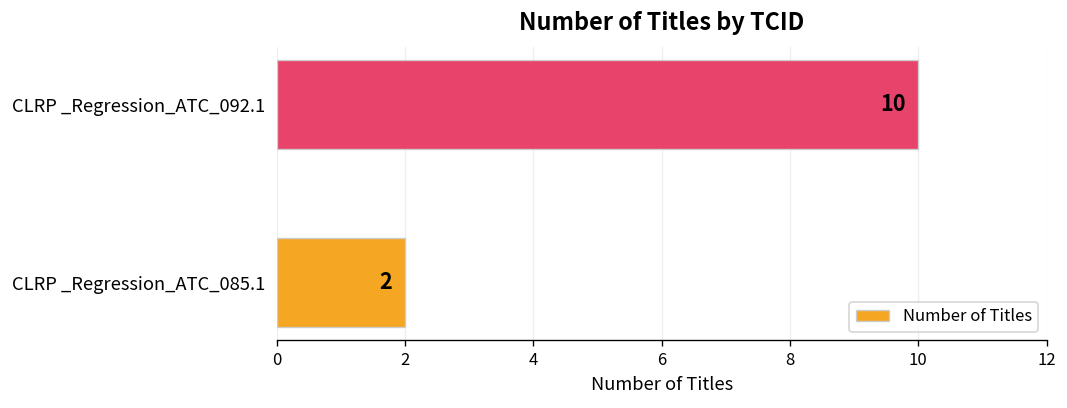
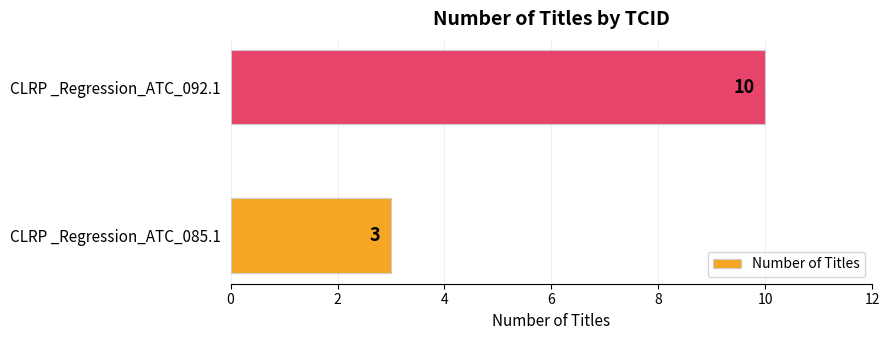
  {
    "CLRP _Regression_ATC_092.1": 10,
-   "CLRP _Regression_ATC_085.1": 2
+   "CLRP _Regression_ATC_085.1": 3
  }
